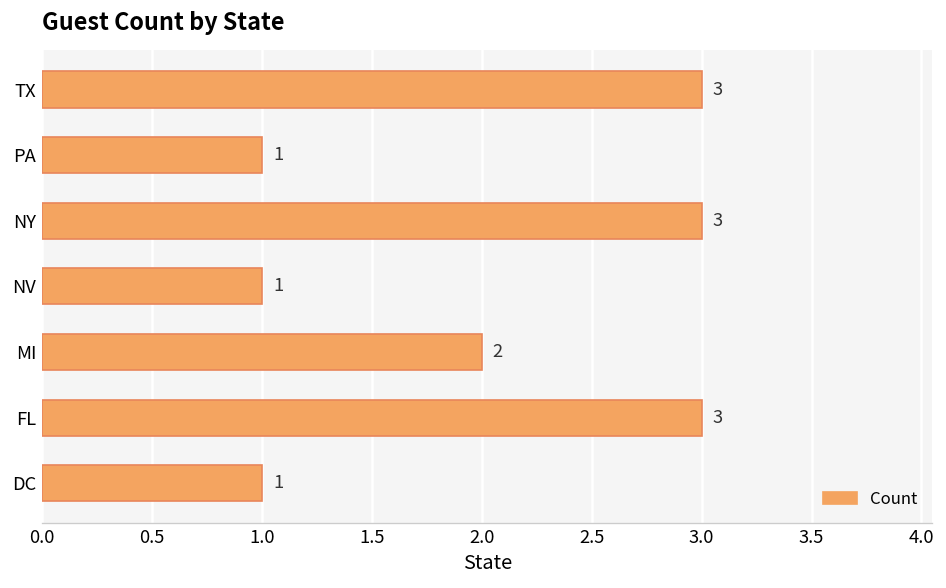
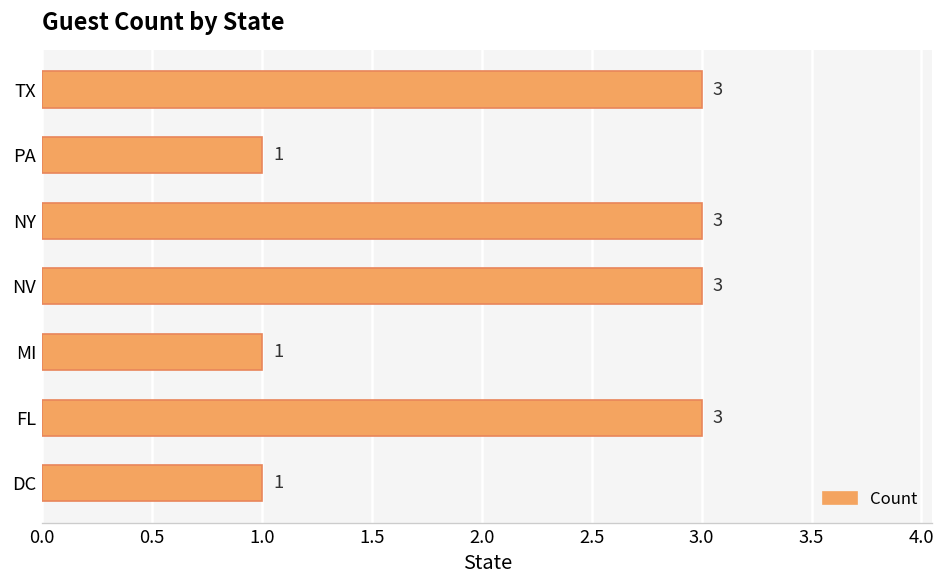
  {
    "TX": 3,
    "PA": 1,
    "NY": 3,
-   "NV": 1,
-   "MI": 2,
+   "NV": 3,
+   "MI": 1,
    "FL": 3,
    "DC": 1
  }
